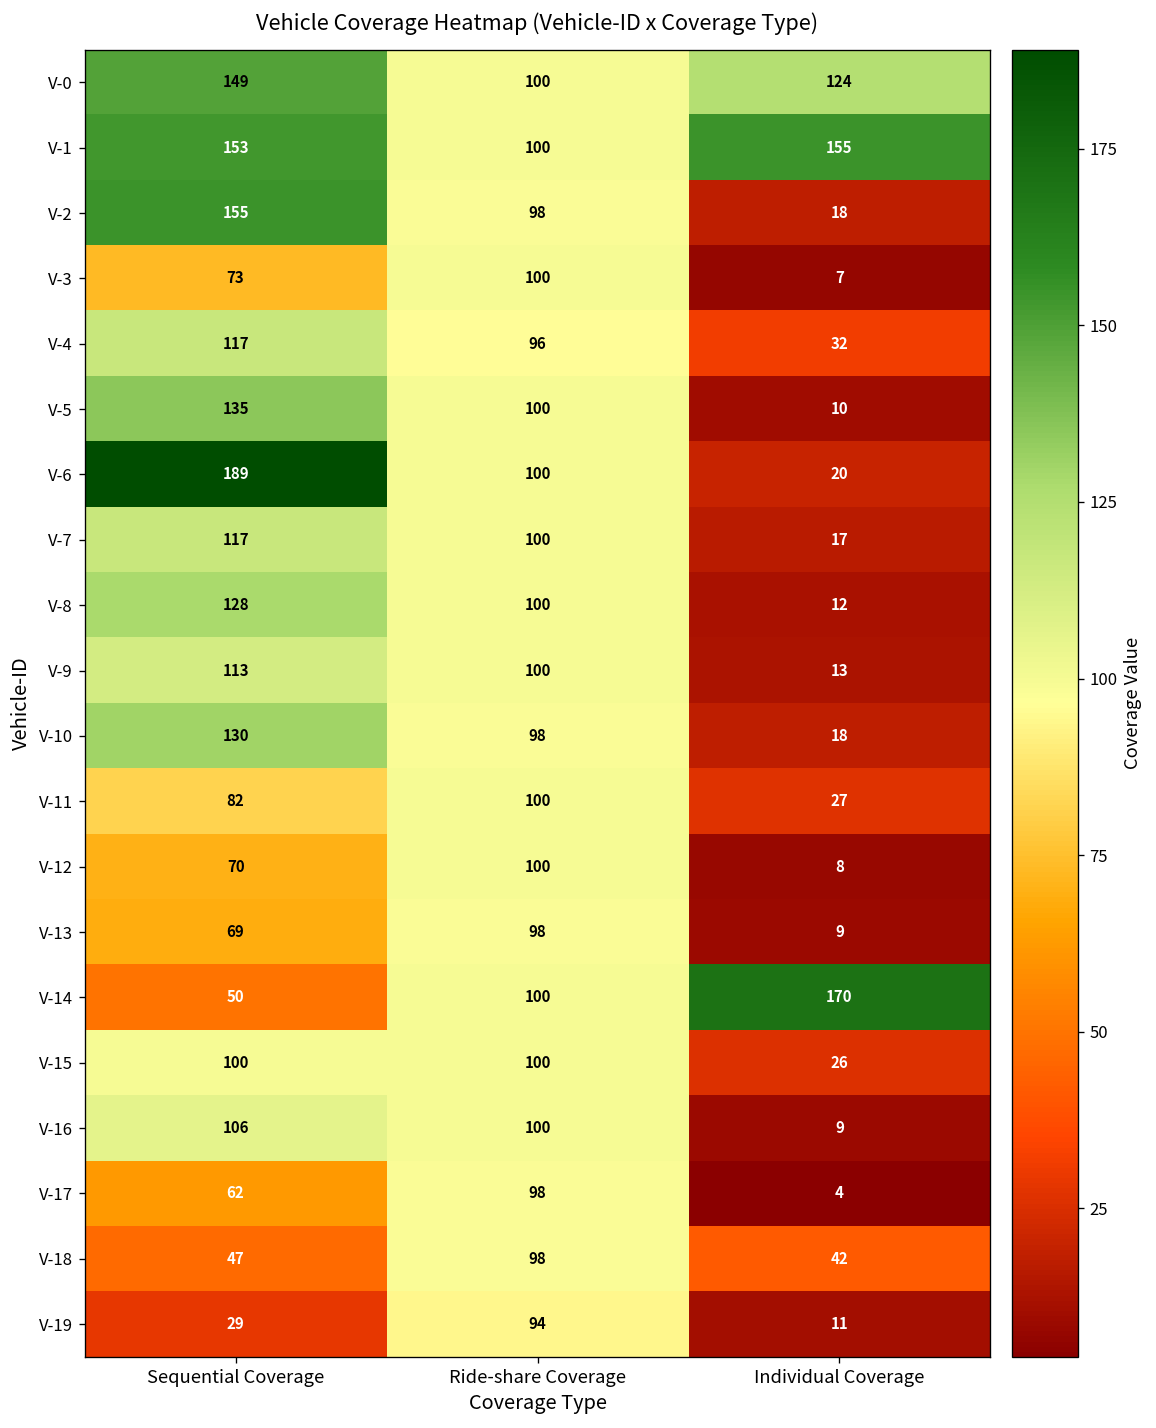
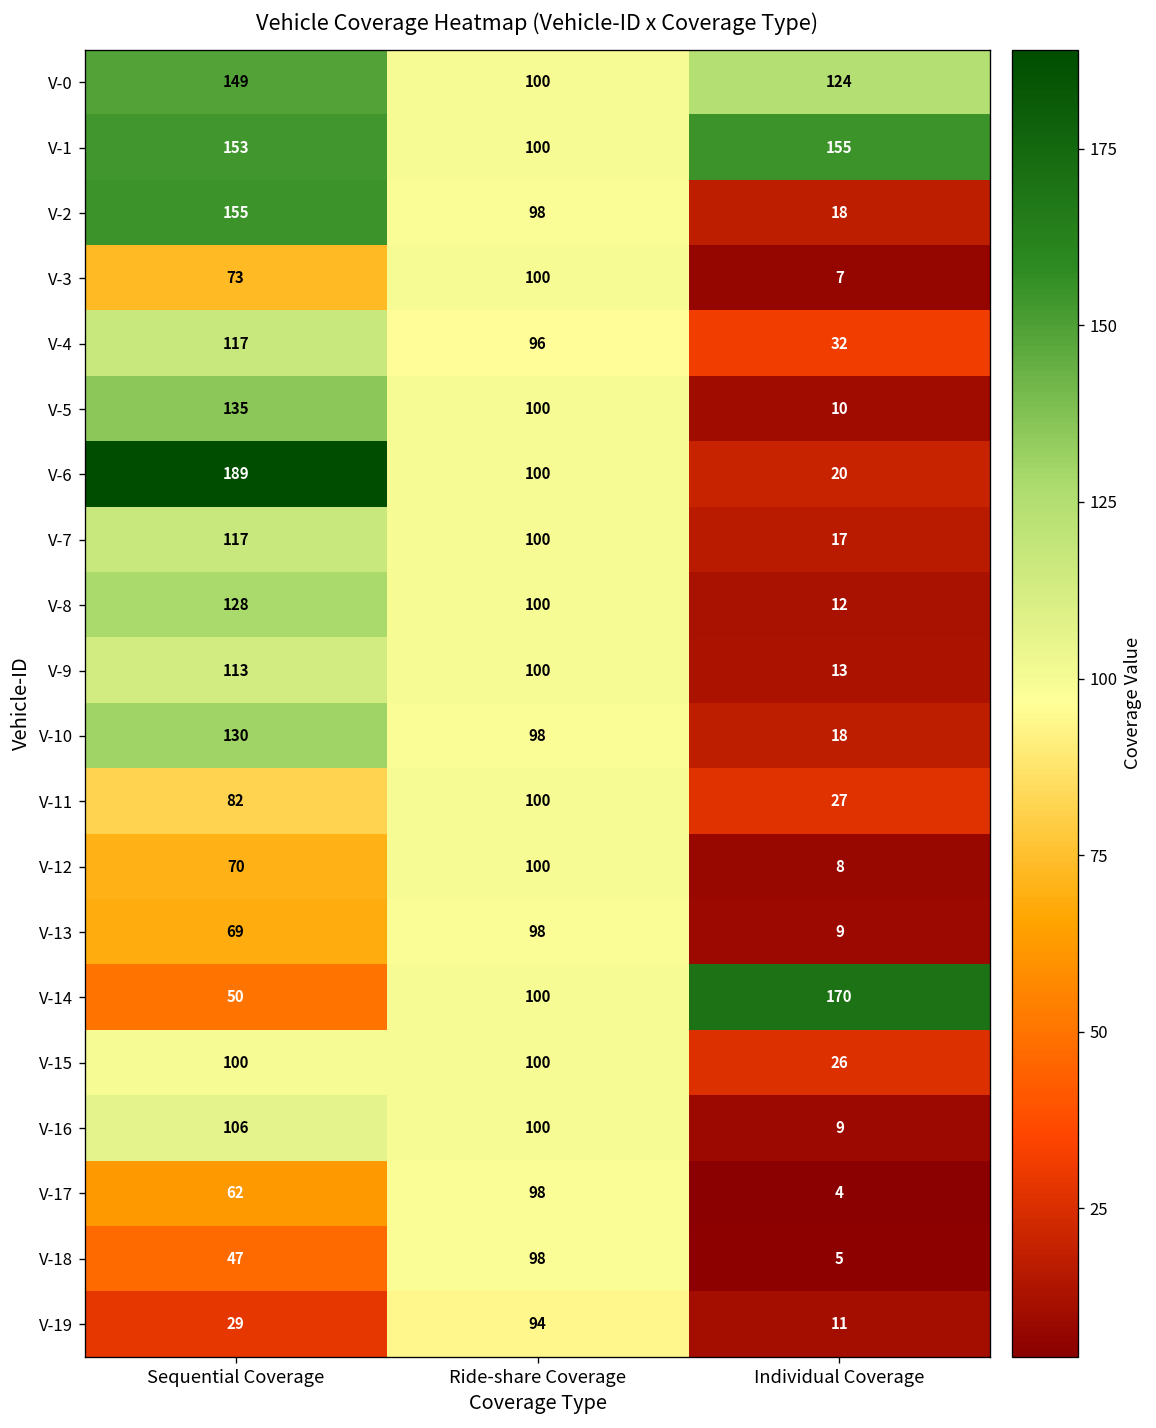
  {
    "V-0": {
      "Sequential Coverage": 149,
      "Ride-share Coverage": 100,
      "Individual Coverage": 124
    },
    "V-1": {
      "Sequential Coverage": 153,
      "Ride-share Coverage": 100,
      "Individual Coverage": 155
    },
    "V-2": {
      "Sequential Coverage": 155,
      "Ride-share Coverage": 98,
      "Individual Coverage": 18
    },
    "V-3": {
      "Sequential Coverage": 73,
      "Ride-share Coverage": 100,
      "Individual Coverage": 7
    },
    "V-4": {
      "Sequential Coverage": 117,
      "Ride-share Coverage": 96,
      "Individual Coverage": 32
    },
    "V-5": {
      "Sequential Coverage": 135,
      "Ride-share Coverage": 100,
      "Individual Coverage": 10
    },
    "V-6": {
      "Sequential Coverage": 189,
      "Ride-share Coverage": 100,
      "Individual Coverage": 20
    },
    "V-7": {
      "Sequential Coverage": 117,
      "Ride-share Coverage": 100,
      "Individual Coverage": 17
    },
    "V-8": {
      "Sequential Coverage": 128,
      "Ride-share Coverage": 100,
      "Individual Coverage": 12
    },
    "V-9": {
      "Sequential Coverage": 113,
      "Ride-share Coverage": 100,
      "Individual Coverage": 13
    },
    "V-10": {
      "Sequential Coverage": 130,
      "Ride-share Coverage": 98,
      "Individual Coverage": 18
    },
    "V-11": {
      "Sequential Coverage": 82,
      "Ride-share Coverage": 100,
      "Individual Coverage": 27
    },
    "V-12": {
      "Sequential Coverage": 70,
      "Ride-share Coverage": 100,
      "Individual Coverage": 8
    },
    "V-13": {
      "Sequential Coverage": 69,
      "Ride-share Coverage": 98,
      "Individual Coverage": 9
    },
    "V-14": {
      "Sequential Coverage": 50,
      "Ride-share Coverage": 100,
      "Individual Coverage": 170
    },
    "V-15": {
      "Sequential Coverage": 100,
      "Ride-share Coverage": 100,
      "Individual Coverage": 26
    },
    "V-16": {
      "Sequential Coverage": 106,
      "Ride-share Coverage": 100,
      "Individual Coverage": 9
    },
    "V-17": {
      "Sequential Coverage": 62,
      "Ride-share Coverage": 98,
      "Individual Coverage": 4
    },
    "V-18": {
      "Sequential Coverage": 47,
      "Ride-share Coverage": 98,
-     "Individual Coverage": 42
+     "Individual Coverage": 5
    },
    "V-19": {
      "Sequential Coverage": 29,
      "Ride-share Coverage": 94,
      "Individual Coverage": 11
    }
  }
